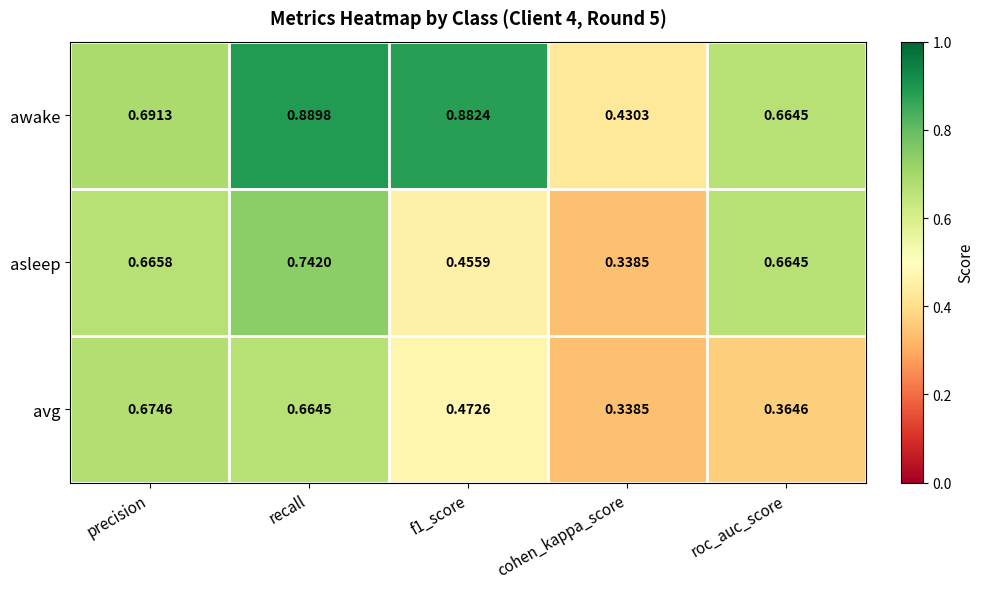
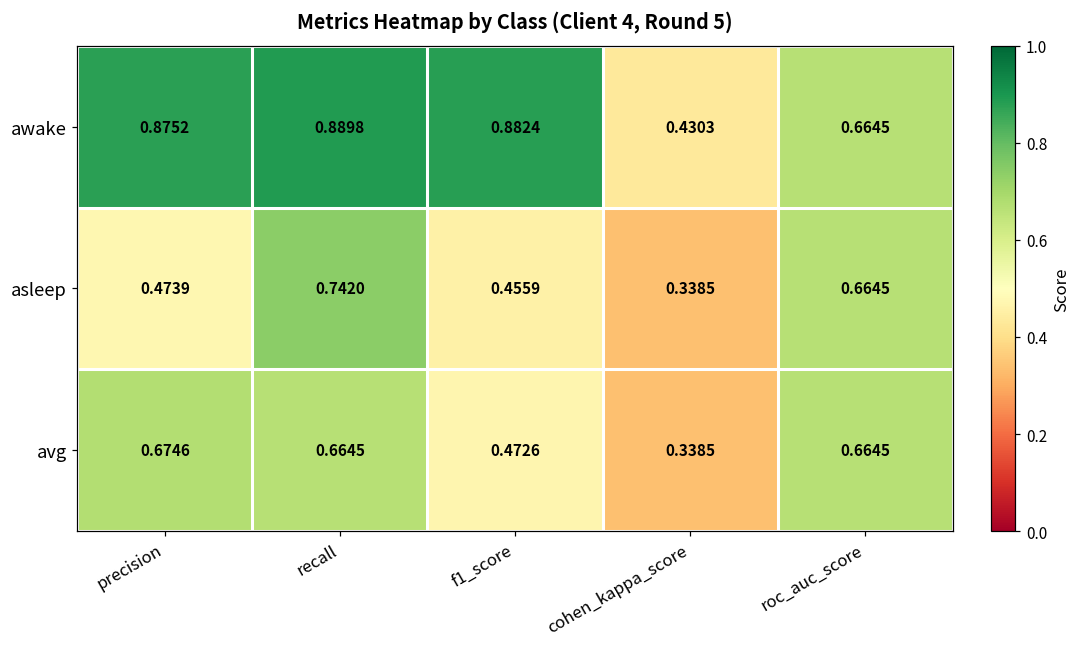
  {
    "awake": {
-     "precision": 0.6913,
+     "precision": 0.8752,
      "recall": 0.8898,
      "f1_score": 0.8824,
      "cohen_kappa_score": 0.4303,
      "roc_auc_score": 0.6645
    },
    "asleep": {
-     "precision": 0.6658,
+     "precision": 0.4739,
      "recall": 0.7420,
      "f1_score": 0.4559,
      "cohen_kappa_score": 0.3385,
      "roc_auc_score": 0.6645
    },
    "avg": {
      "precision": 0.6746,
      "recall": 0.6645,
      "f1_score": 0.4726,
      "cohen_kappa_score": 0.3385,
-     "roc_auc_score": 0.3646
+     "roc_auc_score": 0.6645
    }
  }
